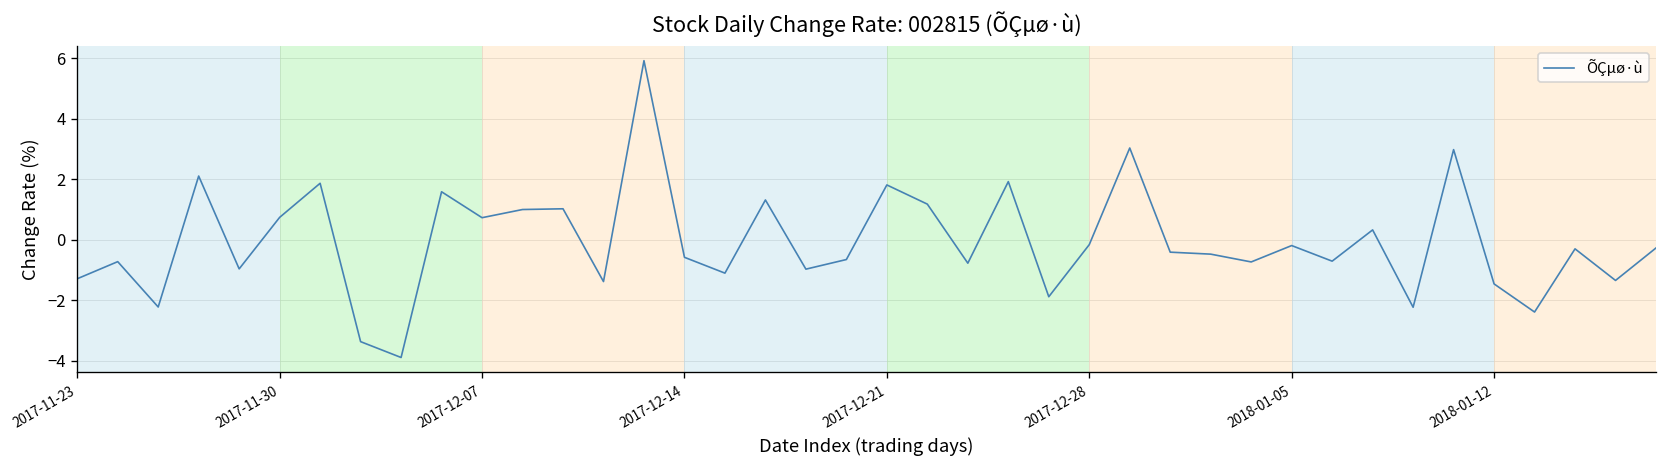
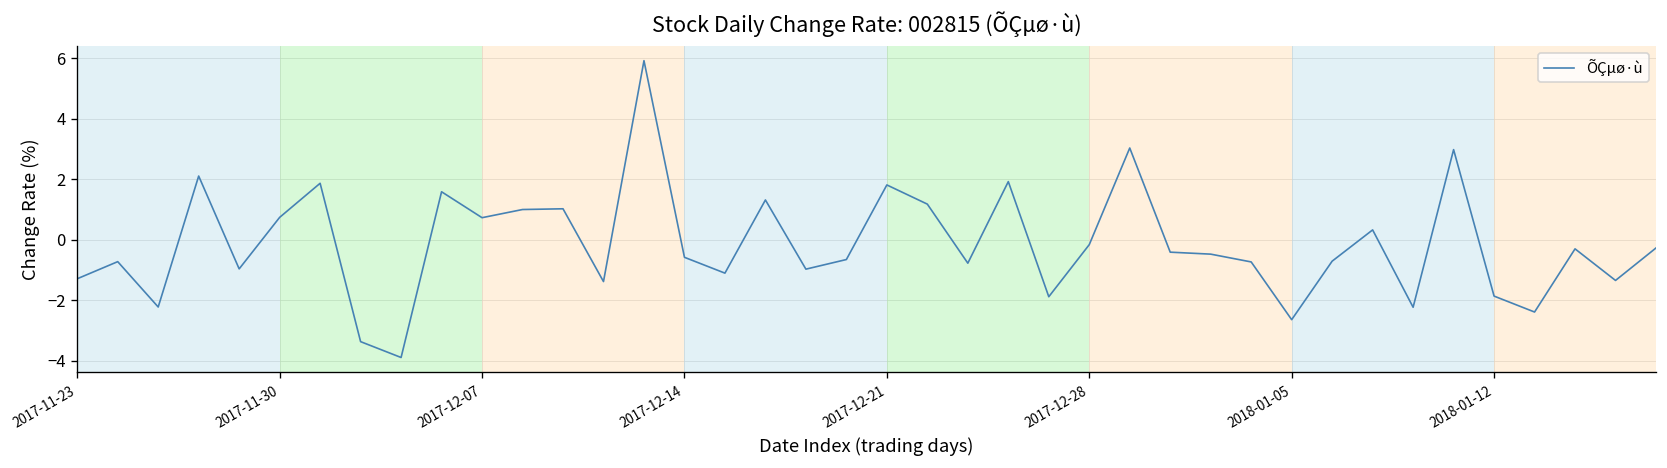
  {
    "2017-11-23": -1.3,
    "2017-11-30": 0.7,
    "2017-12-07": 0.7,
    "2017-12-14": -0.6,
    "2017-12-21": 1.8,
    "2017-12-28": -0.2,
-   "2018-01-05": -0.2,
-   "2018-01-12": -1.5
+   "2018-01-05": -2.6,
+   "2018-01-12": -1.9
  }
